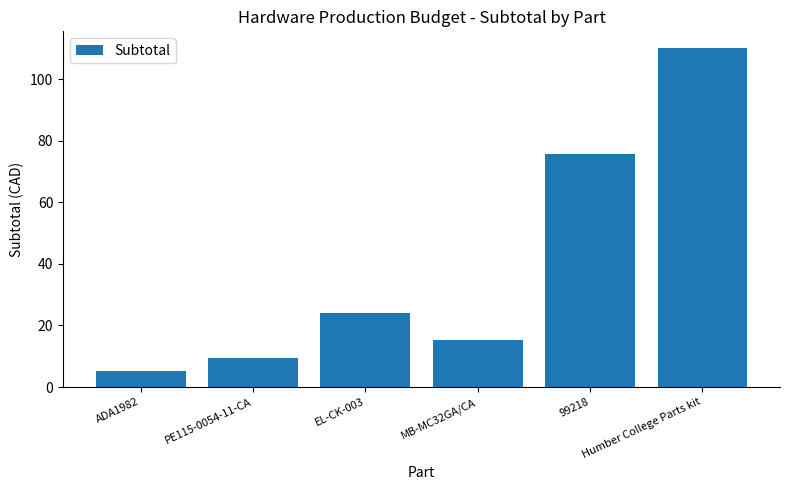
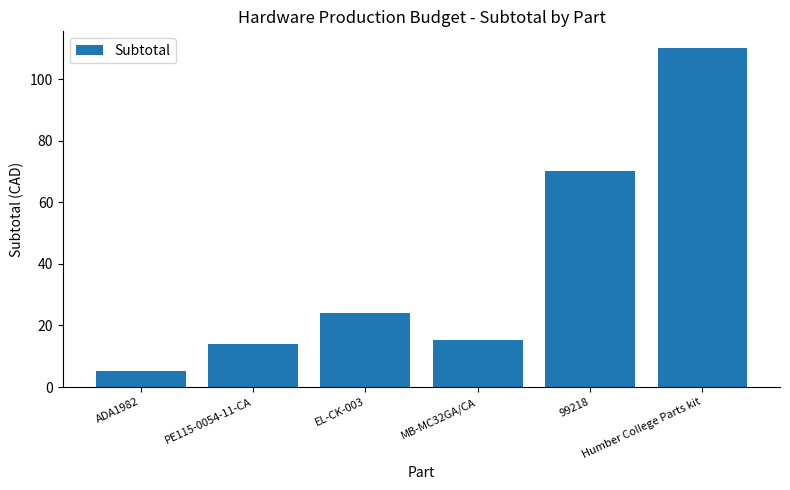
  {
    "ADA1982": 5,
-   "PE115-0054-11-CA": 9,
+   "PE115-0054-11-CA": 14,
    "EL-CK-003": 24,
    "MB-MC32GA/CA": 15,
-   "99218": 76,
+   "99218": 70,
    "Humber College Parts kit": 110
  }
